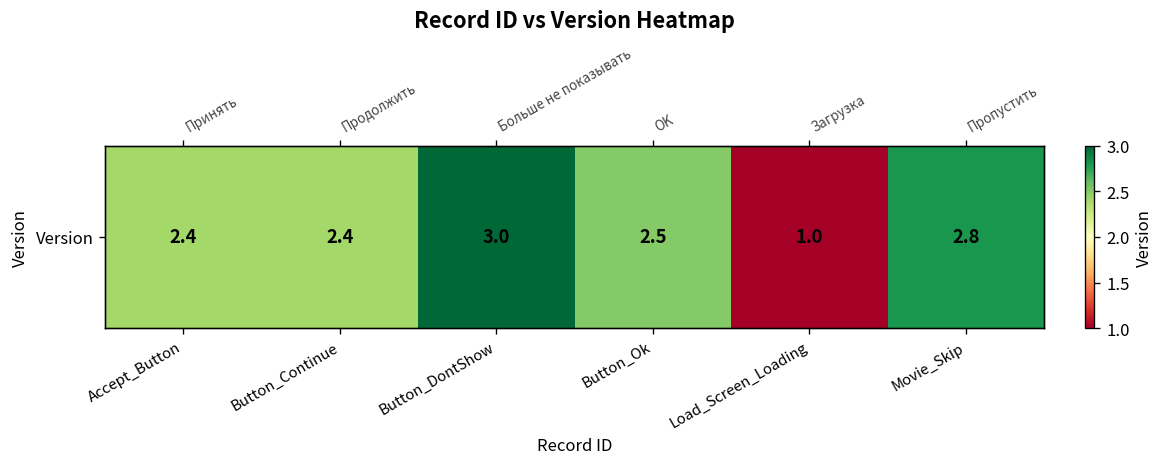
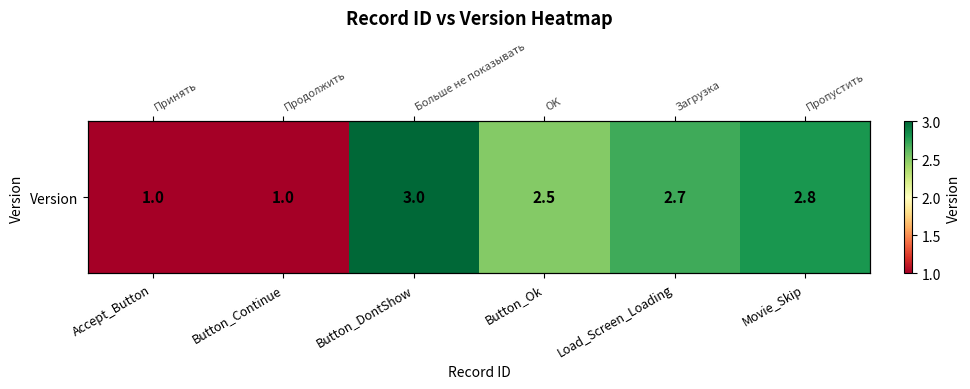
  {
    "Version": {
-     "Accept_Button": 2.4,
-     "Button_Continue": 2.4,
+     "Accept_Button": 1.0,
+     "Button_Continue": 1.0,
      "Button_DontShow": 3.0,
      "Button_Ok": 2.5,
-     "Load_Screen_Loading": 1.0,
+     "Load_Screen_Loading": 2.7,
      "Movie_Skіp": 2.8
    }
  }
